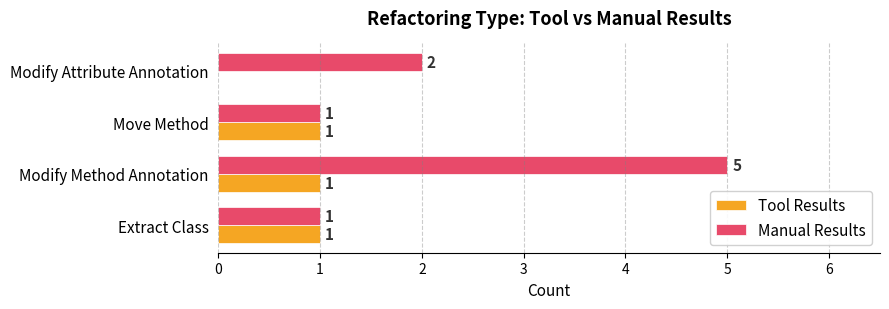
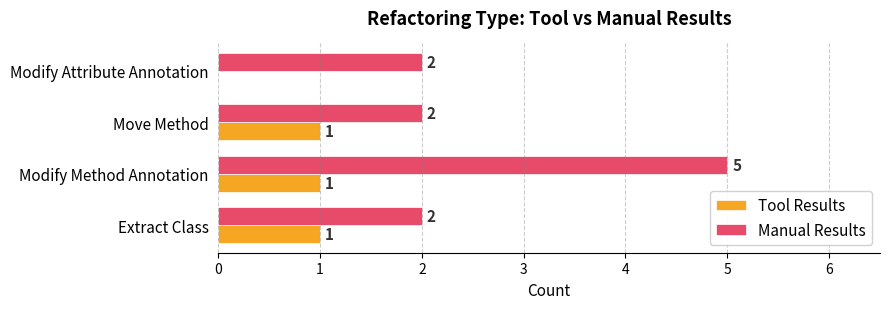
  {
    "Tool Results": {
      "Move Method": 1,
      "Modify Method Annotation": 1,
      "Extract Class": 1
    },
    "Manual Results": {
      "Modify Attribute Annotation": 2,
-     "Move Method": 1,
+     "Move Method": 2,
      "Modify Method Annotation": 5,
-     "Extract Class": 1
+     "Extract Class": 2
    }
  }
